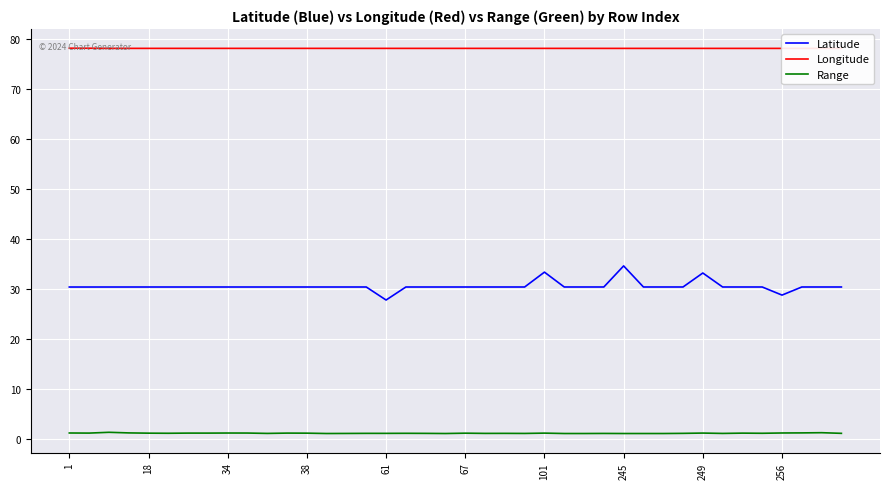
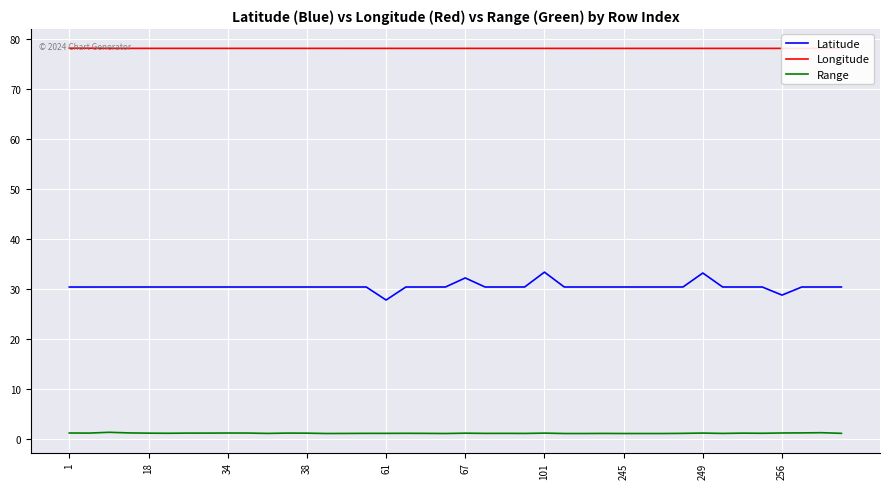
  {
    "Latitude": {
      "61": 28,
-     "67": 30,
+     "67": 32,
      "101": 33,
-     "245": 35,
+     "245": 30,
      "249": 33,
      "256": 29
    },
    "Longitude": {
      "61": 78,
      "67": 78,
      "101": 78,
      "245": 78,
      "249": 78
    },
    "Range": {
      "61": 1,
      "67": 1,
      "101": 1,
      "245": 1,
      "249": 1,
      "256": 1
    }
  }
